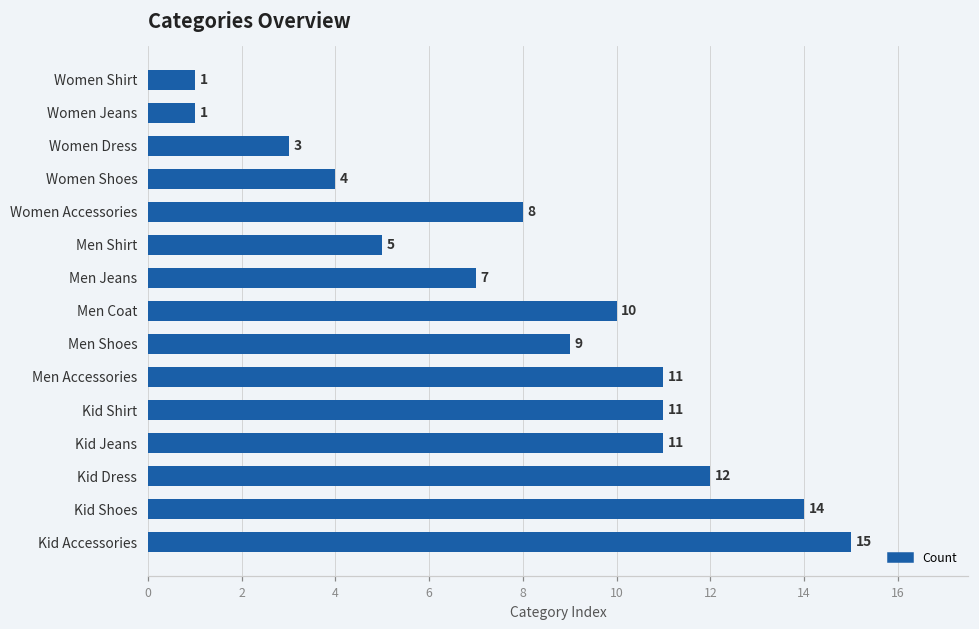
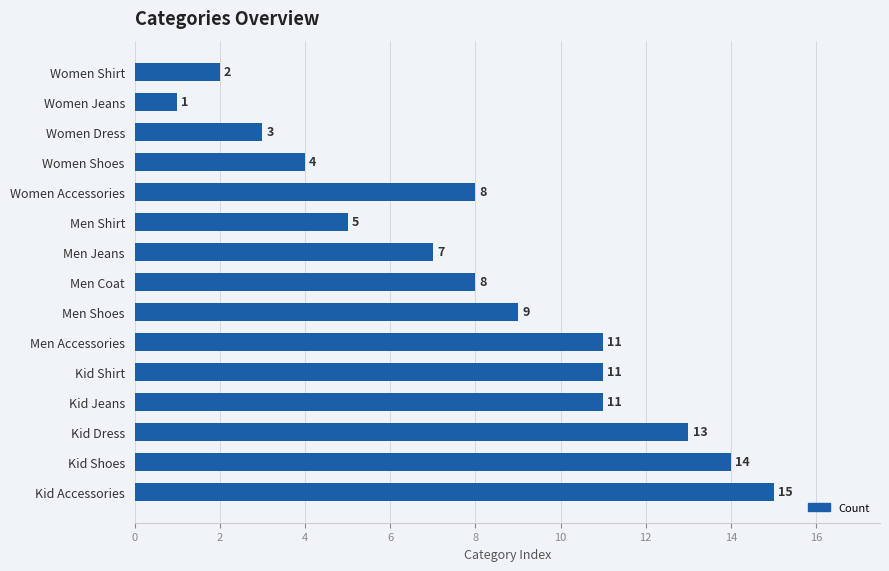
  {
-   "Women Shirt": 1,
+   "Women Shirt": 2,
    "Women Jeans": 1,
    "Women Dress": 3,
    "Women Shoes": 4,
    "Women Accessories": 8,
    "Men Shirt": 5,
    "Men Jeans": 7,
-   "Men Coat": 10,
+   "Men Coat": 8,
    "Men Shoes": 9,
    "Men Accessories": 11,
    "Kid Shirt": 11,
    "Kid Jeans": 11,
-   "Kid Dress": 12,
+   "Kid Dress": 13,
    "Kid Shoes": 14,
    "Kid Accessories": 15
  }
